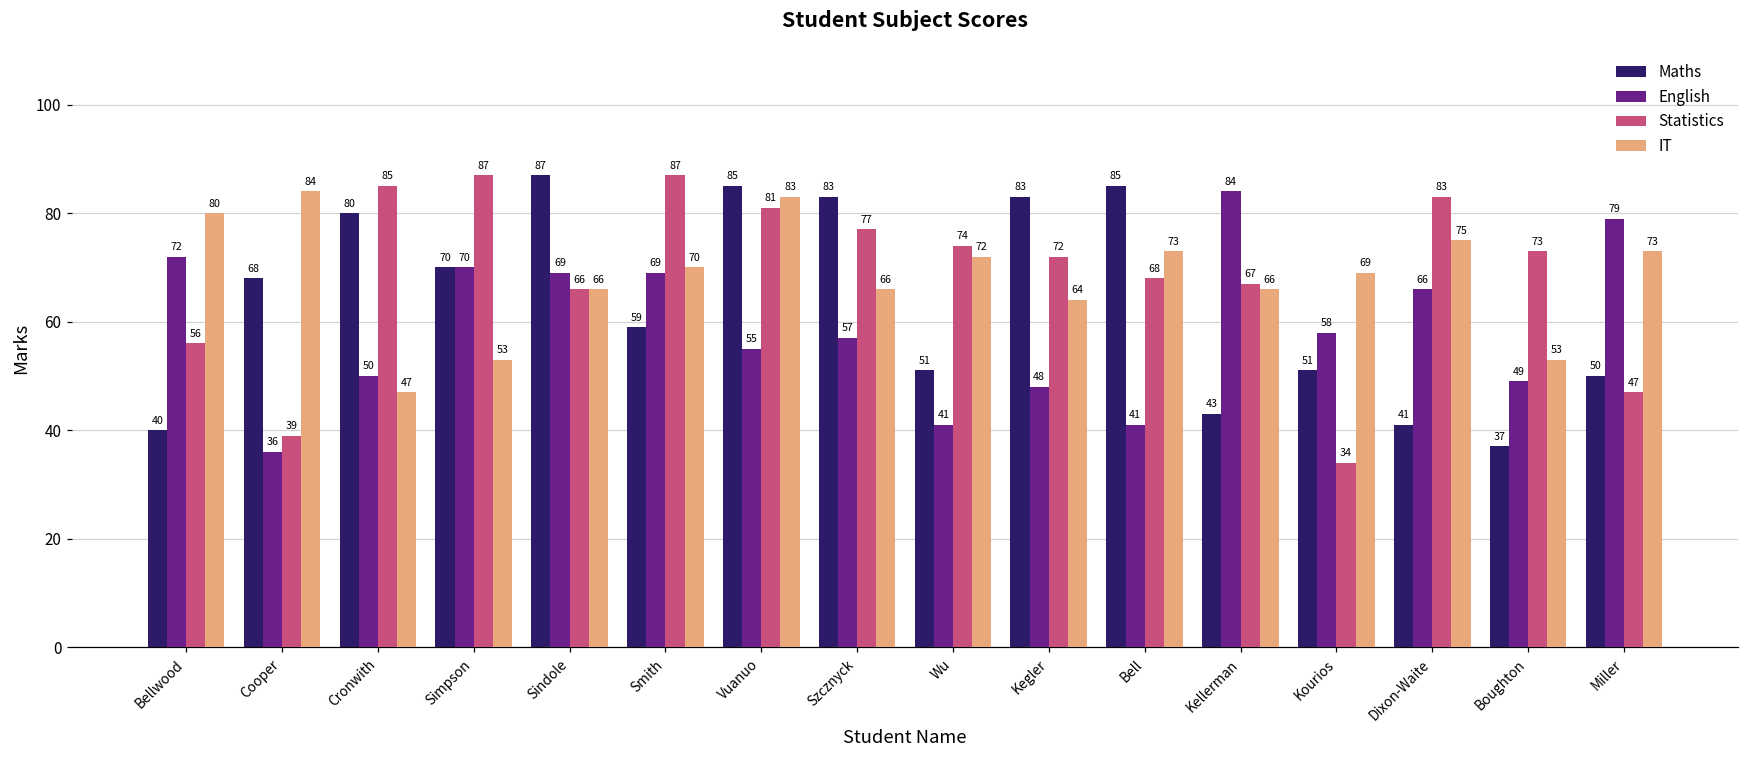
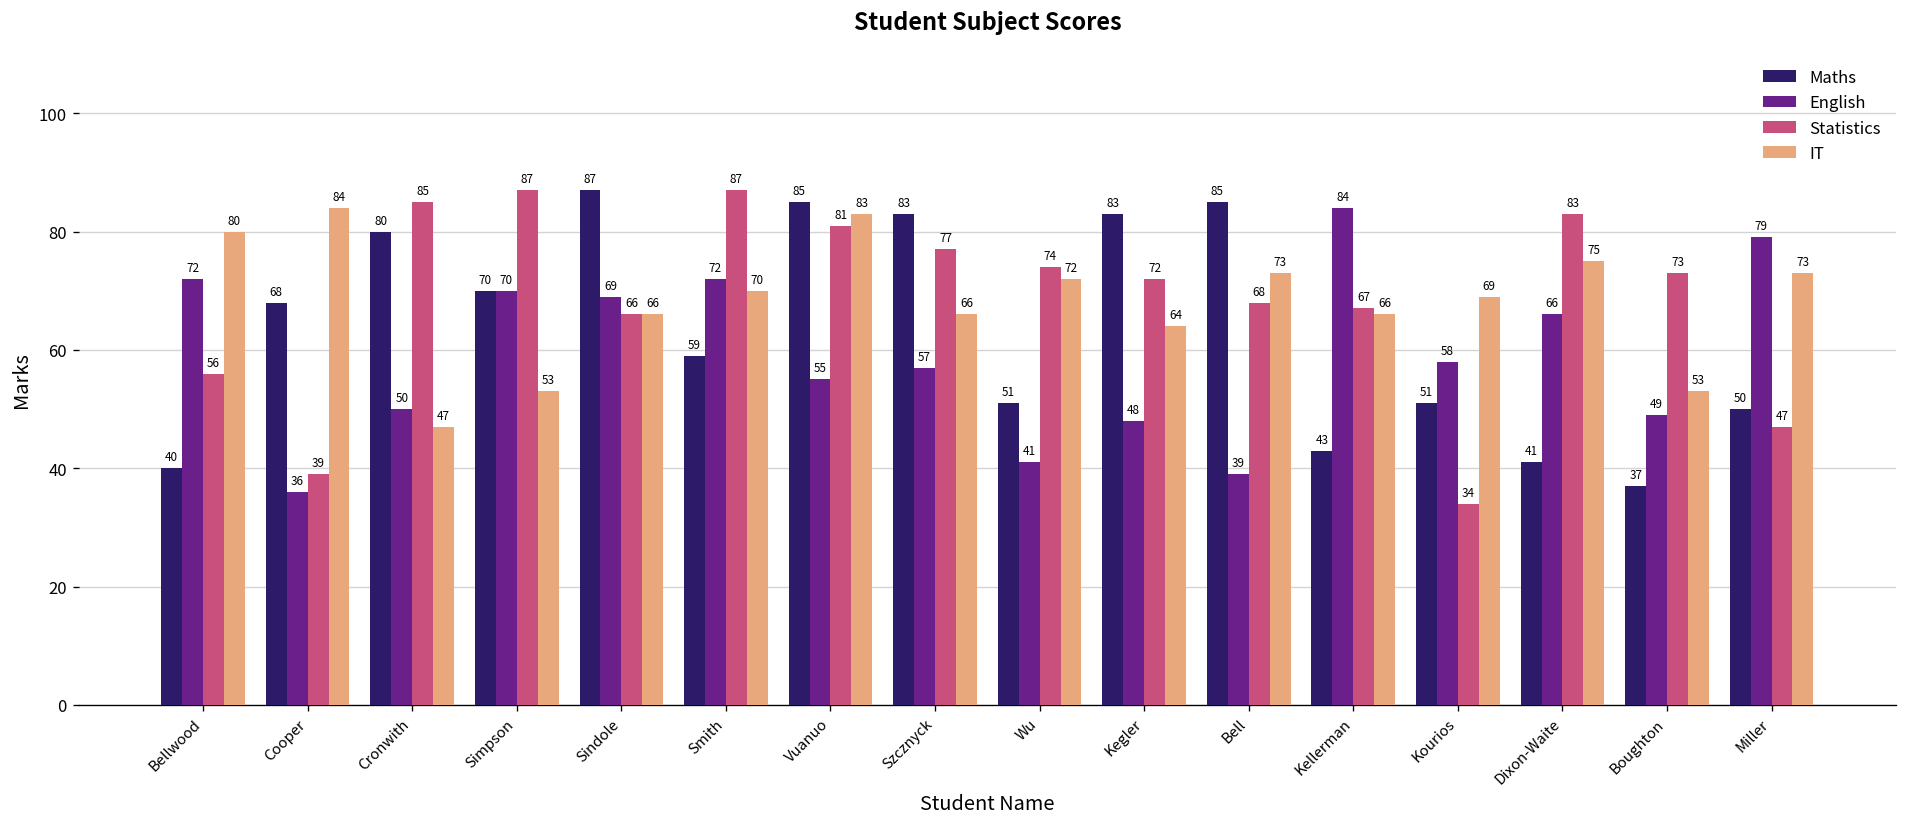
  {
    "Maths": {
      "Bellwood": 40,
      "Cooper": 68,
      "Cronwith": 80,
      "Simpson": 70,
      "Sindole": 87,
      "Smith": 59,
      "Vuanuo": 85,
      "Szcznyck": 83,
      "Wu": 51,
      "Kegler": 83,
      "Bell": 85,
      "Kellerman": 43,
      "Kourios": 51,
      "Dixon-Waite": 41,
      "Boughton": 37,
      "Miller": 50
    },
    "English": {
      "Bellwood": 72,
      "Cooper": 36,
      "Cronwith": 50,
      "Simpson": 70,
      "Sindole": 69,
-     "Smith": 69,
+     "Smith": 72,
      "Vuanuo": 55,
      "Szcznyck": 57,
      "Wu": 41,
      "Kegler": 48,
-     "Bell": 41,
+     "Bell": 39,
      "Kellerman": 84,
      "Kourios": 58,
      "Dixon-Waite": 66,
      "Boughton": 49,
      "Miller": 79
    },
    "Statistics": {
      "Bellwood": 56,
      "Cooper": 39,
      "Cronwith": 85,
      "Simpson": 87,
      "Sindole": 66,
      "Smith": 87,
      "Vuanuo": 81,
      "Szcznyck": 77,
      "Wu": 74,
      "Kegler": 72,
      "Bell": 68,
      "Kellerman": 67,
      "Kourios": 34,
      "Dixon-Waite": 83,
      "Boughton": 73,
      "Miller": 47
    },
    "IT": {
      "Bellwood": 80,
      "Cooper": 84,
      "Cronwith": 47,
      "Simpson": 53,
      "Sindole": 66,
      "Smith": 70,
      "Vuanuo": 83,
      "Szcznyck": 66,
      "Wu": 72,
      "Kegler": 64,
      "Bell": 73,
      "Kellerman": 66,
      "Kourios": 69,
      "Dixon-Waite": 75,
      "Boughton": 53,
      "Miller": 73
    }
  }
